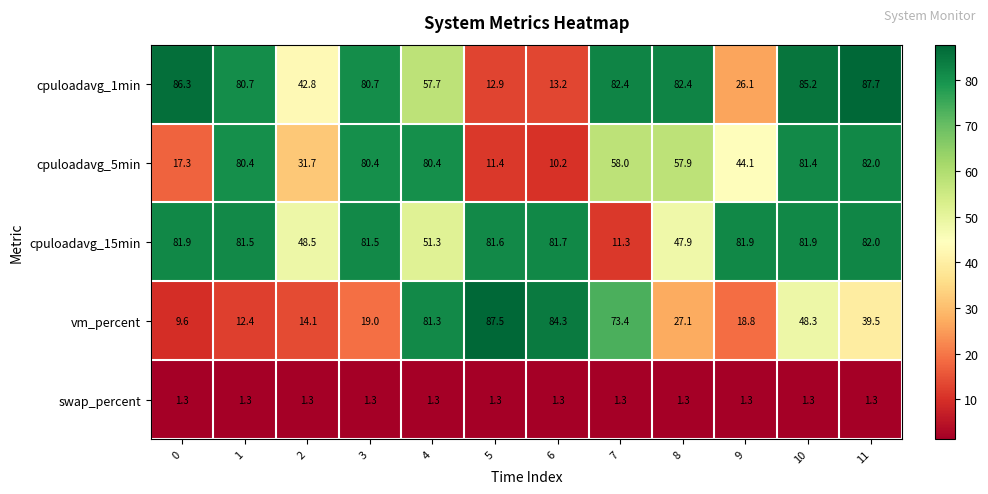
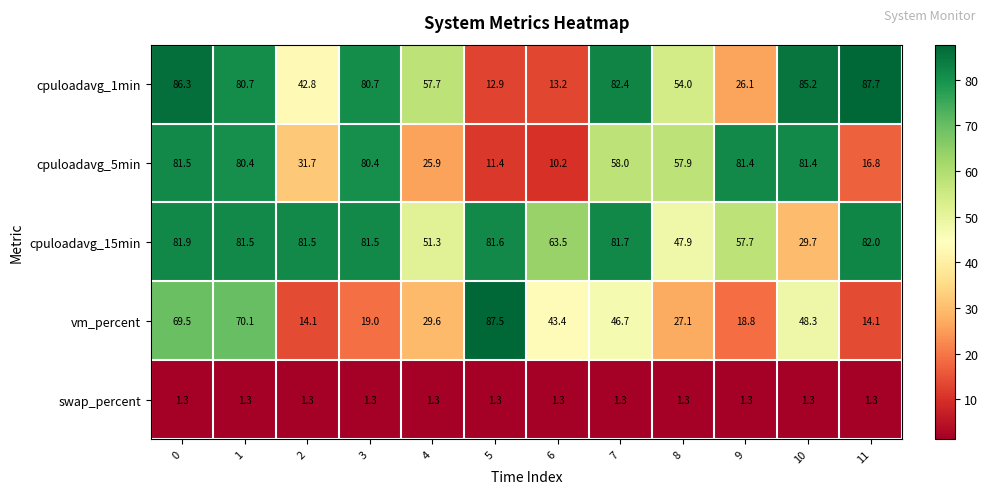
  {
    "cpuloadavg_1min": {
      "0": 86.3,
      "1": 80.7,
      "2": 42.8,
      "3": 80.7,
      "4": 57.7,
      "5": 12.9,
      "6": 13.2,
      "7": 82.4,
-     "8": 82.4,
+     "8": 54.0,
      "9": 26.1,
      "10": 85.2,
      "11": 87.7
    },
    "cpuloadavg_5min": {
-     "0": 17.3,
+     "0": 81.5,
      "1": 80.4,
      "2": 31.7,
      "3": 80.4,
-     "4": 80.4,
+     "4": 25.9,
      "5": 11.4,
      "6": 10.2,
      "7": 58.0,
      "8": 57.9,
-     "9": 44.1,
+     "9": 81.4,
      "10": 81.4,
-     "11": 82.0
+     "11": 16.8
    },
    "cpuloadavg_15min": {
      "0": 81.9,
      "1": 81.5,
-     "2": 48.5,
+     "2": 81.5,
      "3": 81.5,
      "4": 51.3,
      "5": 81.6,
-     "6": 81.7,
-     "7": 11.3,
+     "6": 63.5,
+     "7": 81.7,
      "8": 47.9,
-     "9": 81.9,
-     "10": 81.9,
+     "9": 57.7,
+     "10": 29.7,
      "11": 82.0
    },
    "vm_percent": {
-     "0": 9.6,
-     "1": 12.4,
+     "0": 69.5,
+     "1": 70.1,
      "2": 14.1,
      "3": 19.0,
-     "4": 81.3,
+     "4": 29.6,
      "5": 87.5,
-     "6": 84.3,
-     "7": 73.4,
+     "6": 43.4,
+     "7": 46.7,
      "8": 27.1,
      "9": 18.8,
      "10": 48.3,
-     "11": 39.5
+     "11": 14.1
    },
    "swap_percent": {
      "0": 1.3,
      "1": 1.3,
      "2": 1.3,
      "3": 1.3,
      "4": 1.3,
      "5": 1.3,
      "6": 1.3,
      "7": 1.3,
      "8": 1.3,
      "9": 1.3,
      "10": 1.3,
      "11": 1.3
    }
  }
